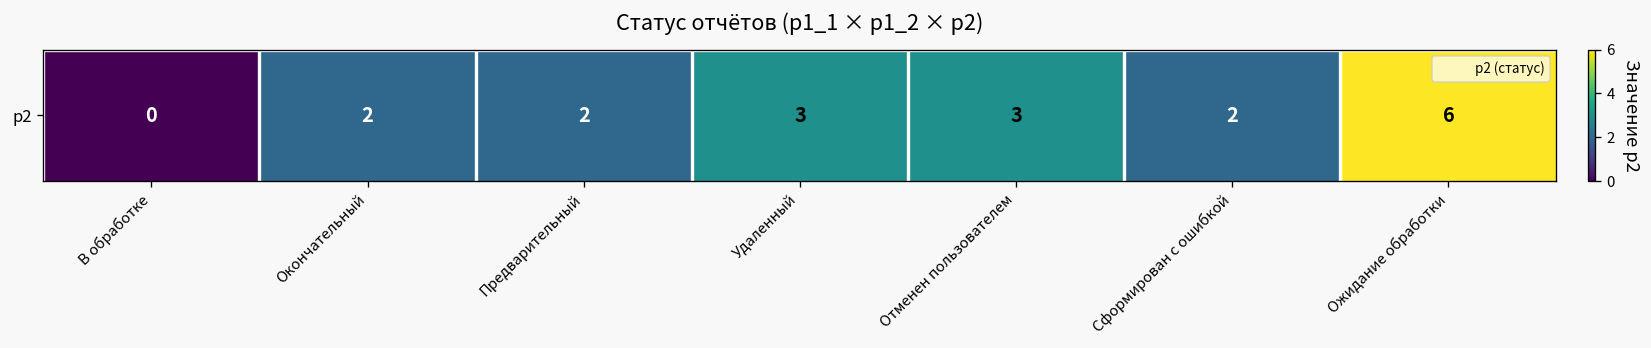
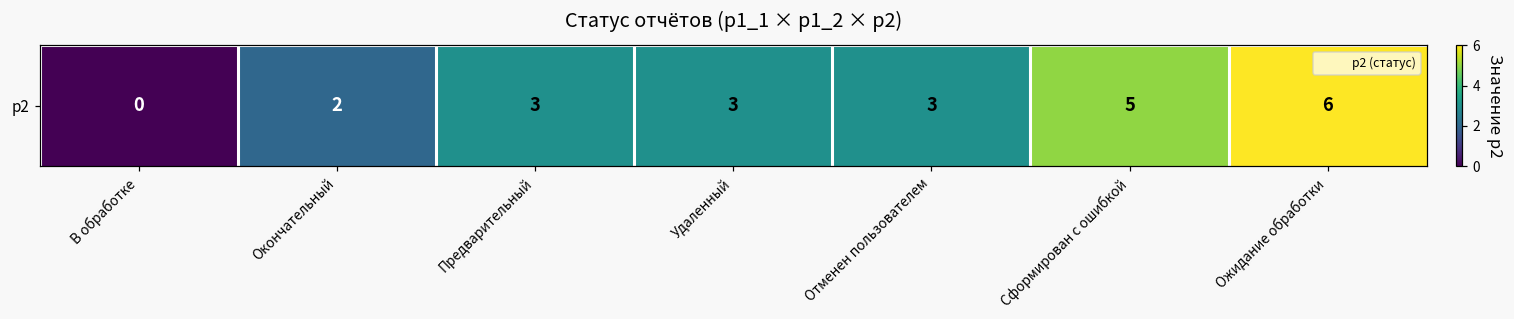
  {
    "p2": {
      "В обработке": 0,
      "Окончательный": 2,
-     "Предварительный": 2,
+     "Предварительный": 3,
      "Удаленный": 3,
      "Отменен пользователем": 3,
-     "Сформирован с ошибкой": 2,
+     "Сформирован с ошибкой": 5,
      "Ожидание обработки": 6
    }
  }
